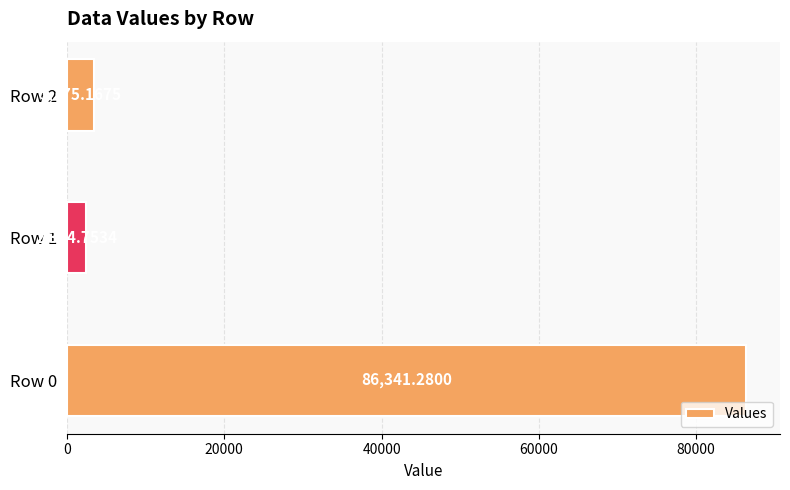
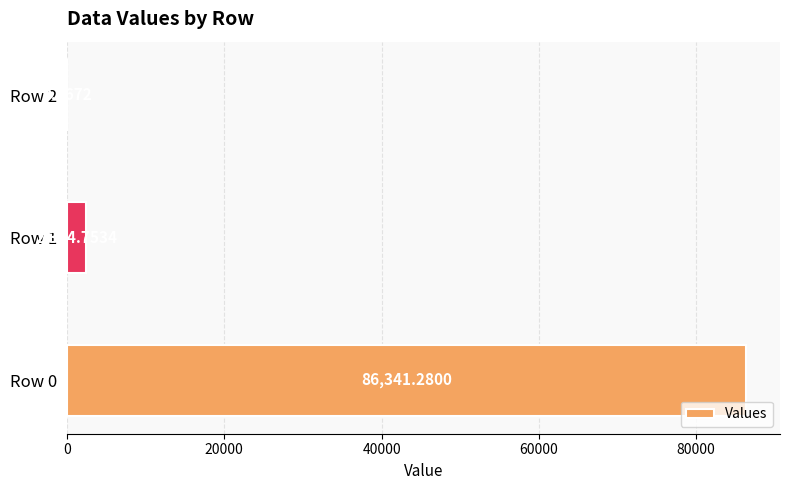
  {
-   "Row 2": 3000,
+   "Row 2": 0,
    "Row 1": 2000
  }
